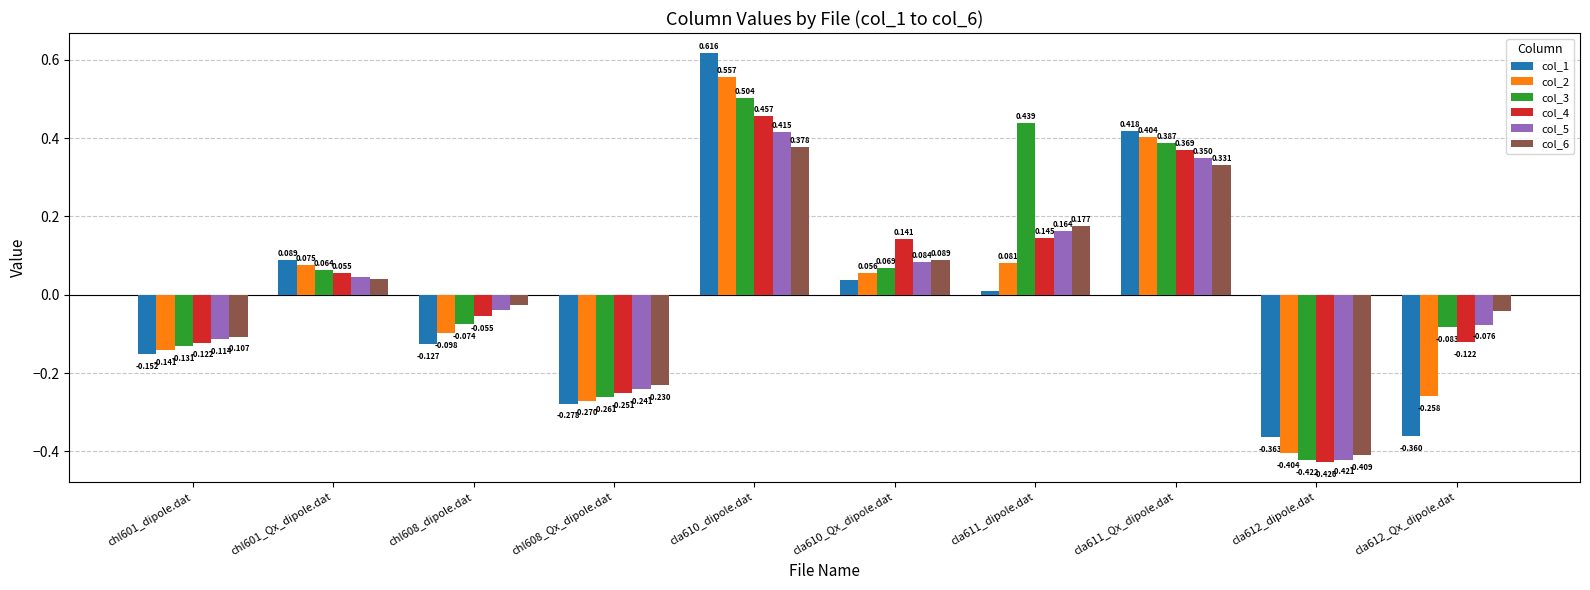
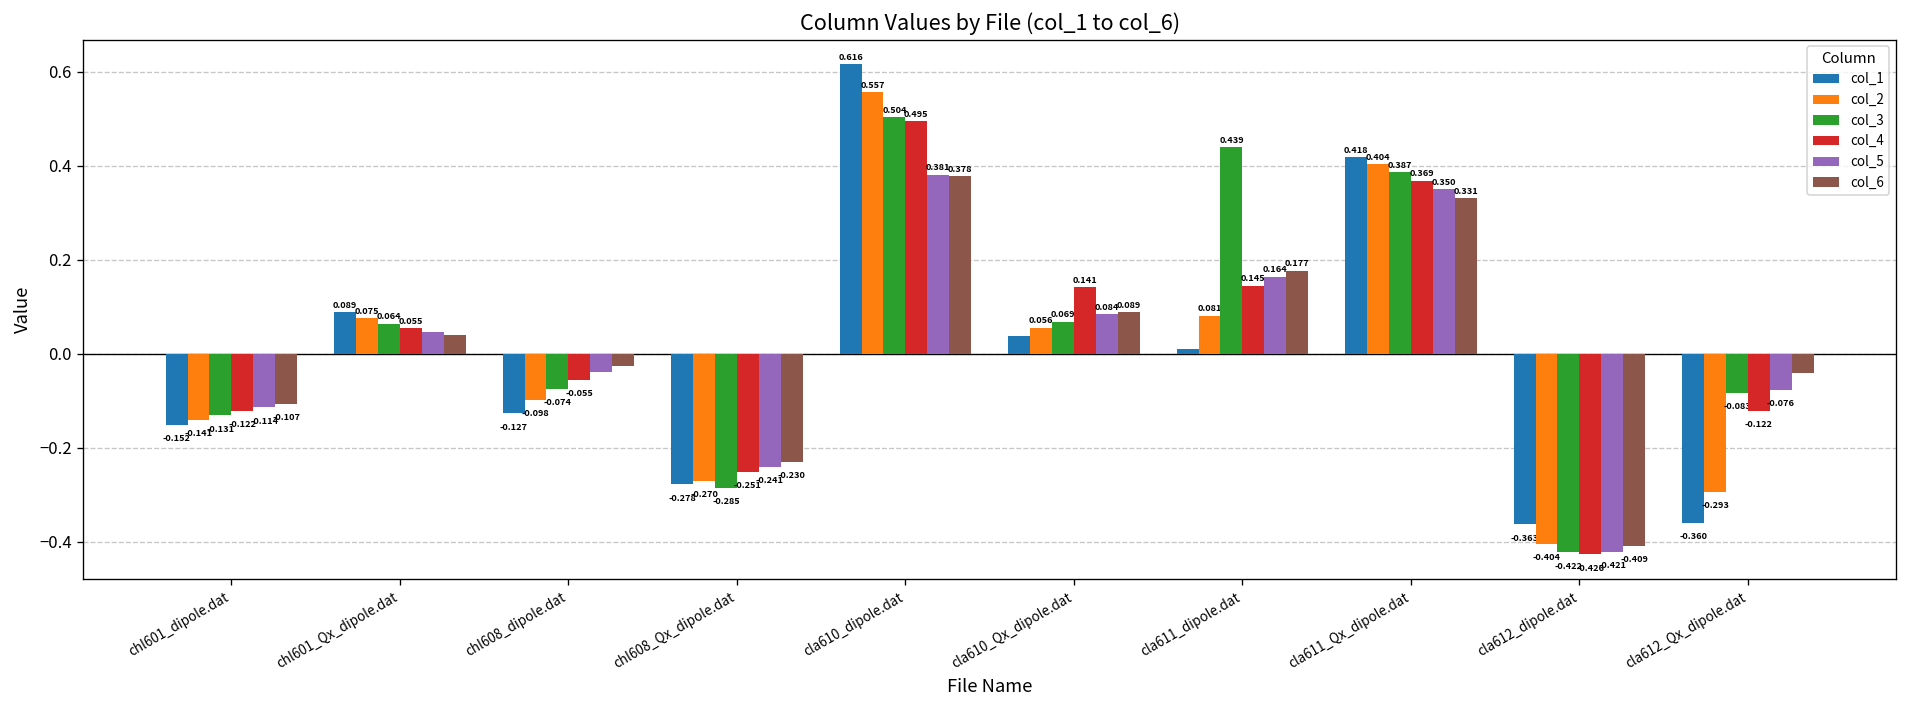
  {
    "col_1": {
      "chl601_dipole.dat": -0.152,
      "chl601_Qx_dipole.dat": 0.089,
      "chl608_dipole.dat": -0.127,
      "cla610_dipole.dat": 0.616,
      "cla611_Qx_dipole.dat": 0.418,
      "cla612_dipole.dat": -0.363,
      "cla612_Qx_dipole.dat": -0.360
    },
    "col_2": {
      "chl601_dipole.dat": -0.141,
      "chl601_Qx_dipole.dat": 0.075,
      "chl608_dipole.dat": -0.098,
      "chl608_Qx_dipole.dat": -0.270,
      "cla610_dipole.dat": 0.557,
      "cla610_Qx_dipole.dat": 0.056,
      "cla611_dipole.dat": 0.081,
      "cla611_Qx_dipole.dat": 0.404,
      "cla612_dipole.dat": -0.404,
-     "cla612_Qx_dipole.dat": -0.258
+     "cla612_Qx_dipole.dat": -0.293
    },
    "col_3": {
      "chl601_dipole.dat": -0.131,
      "chl601_Qx_dipole.dat": 0.064,
      "chl608_dipole.dat": -0.074,
-     "chl608_Qx_dipole.dat": -0.261,
+     "chl608_Qx_dipole.dat": -0.285,
      "cla610_dipole.dat": 0.504,
      "cla610_Qx_dipole.dat": 0.069,
      "cla611_dipole.dat": 0.439,
      "cla611_Qx_dipole.dat": 0.387,
      "cla612_Qx_dipole.dat": -0.083
    },
    "col_4": {
      "chl601_dipole.dat": -0.122,
      "chl601_Qx_dipole.dat": 0.055,
      "chl608_dipole.dat": -0.055,
      "chl608_Qx_dipole.dat": -0.251,
-     "cla610_dipole.dat": 0.457,
+     "cla610_dipole.dat": 0.495,
      "cla610_Qx_dipole.dat": 0.141,
      "cla611_dipole.dat": 0.145,
      "cla611_Qx_dipole.dat": 0.369,
      "cla612_Qx_dipole.dat": -0.122
    },
    "col_5": {
      "chl608_Qx_dipole.dat": -0.241,
-     "cla610_dipole.dat": 0.415,
+     "cla610_dipole.dat": 0.381,
      "cla610_Qx_dipole.dat": 0.084,
      "cla611_dipole.dat": 0.164,
      "cla611_Qx_dipole.dat": 0.350,
      "cla612_Qx_dipole.dat": -0.076
    },
    "col_6": {
      "chl608_Qx_dipole.dat": -0.230,
      "cla610_dipole.dat": 0.378,
      "cla610_Qx_dipole.dat": 0.089,
      "cla611_dipole.dat": 0.177,
      "cla611_Qx_dipole.dat": 0.331,
      "cla612_dipole.dat": -0.409
    }
  }
